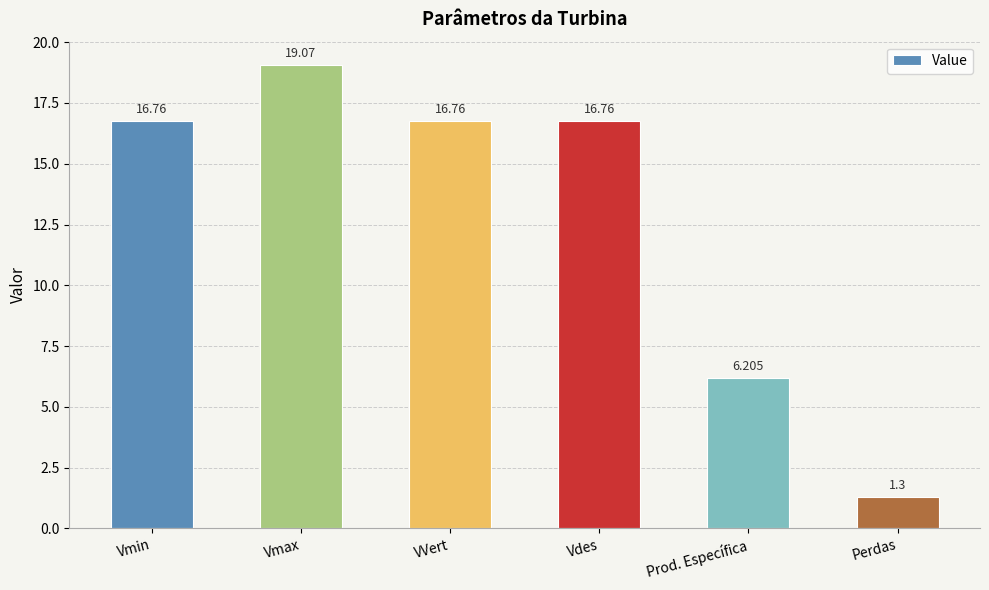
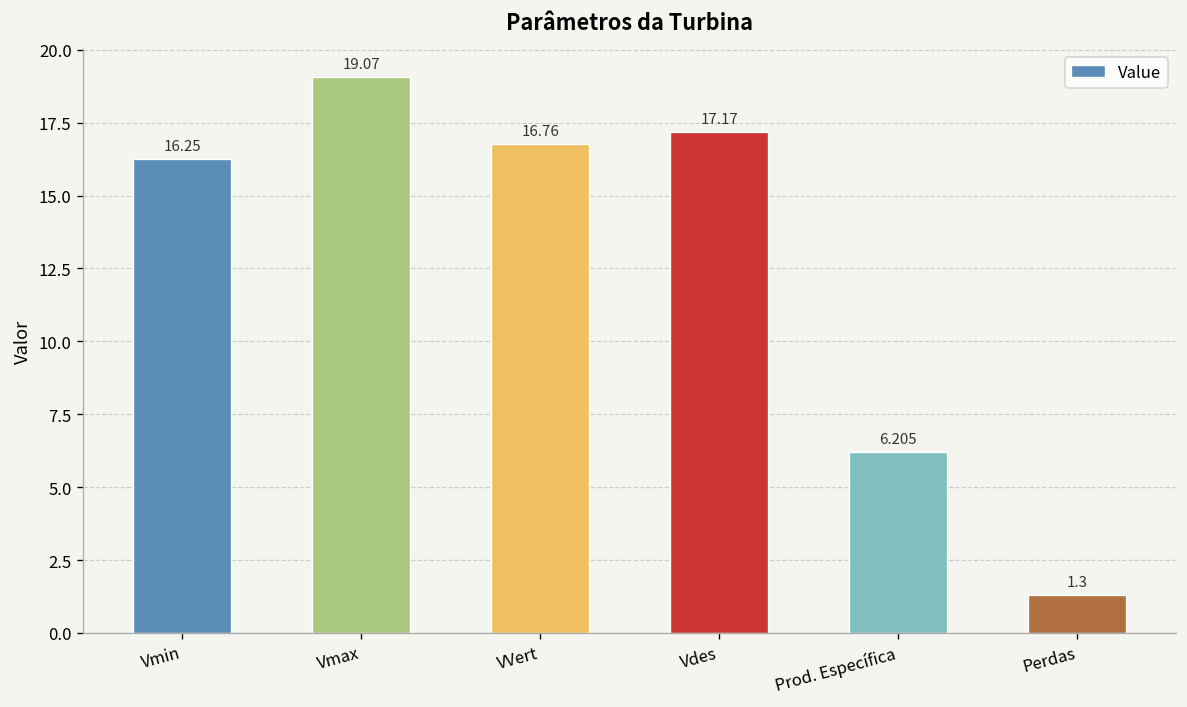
  {
-   "Vmin": 16.76,
+   "Vmin": 16.25,
    "Vmax": 19.07,
    "VVert": 16.76,
-   "Vdes": 16.76,
+   "Vdes": 17.17,
    "Prod. Específica": 6.205,
    "Perdas": 1.3
  }
